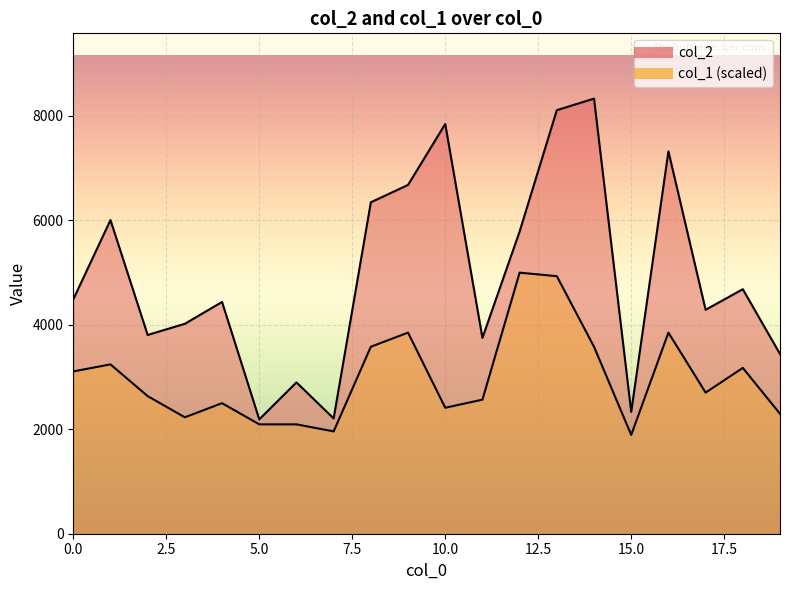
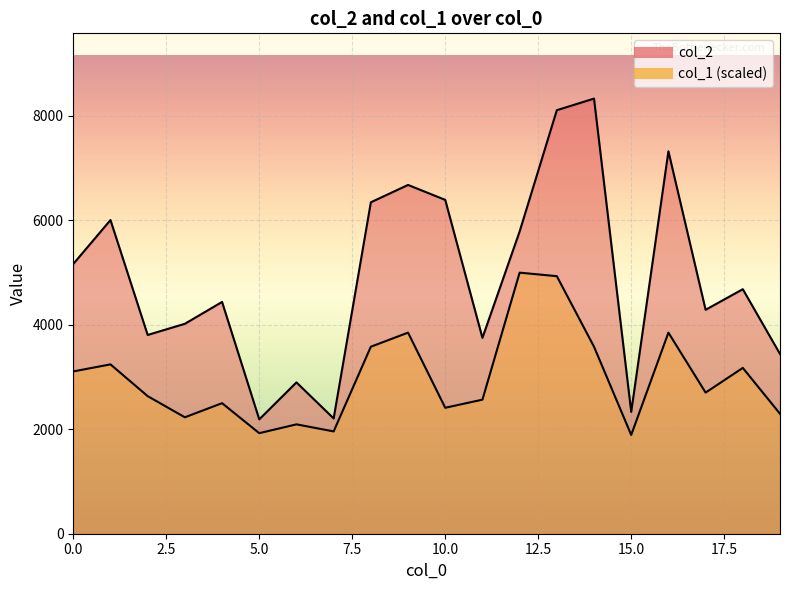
  {
    "col_2": {
-     "0.0": 4500,
+     "0.0": 5200,
      "5.0": 2200,
-     "10.0": 7800,
+     "10.0": 6400,
      "15.0": 2300
    },
    "col_1 (scaled)": {
      "0.0": 3100,
-     "5.0": 2100,
+     "5.0": 1900,
      "10.0": 2400,
      "15.0": 1900
    }
  }
